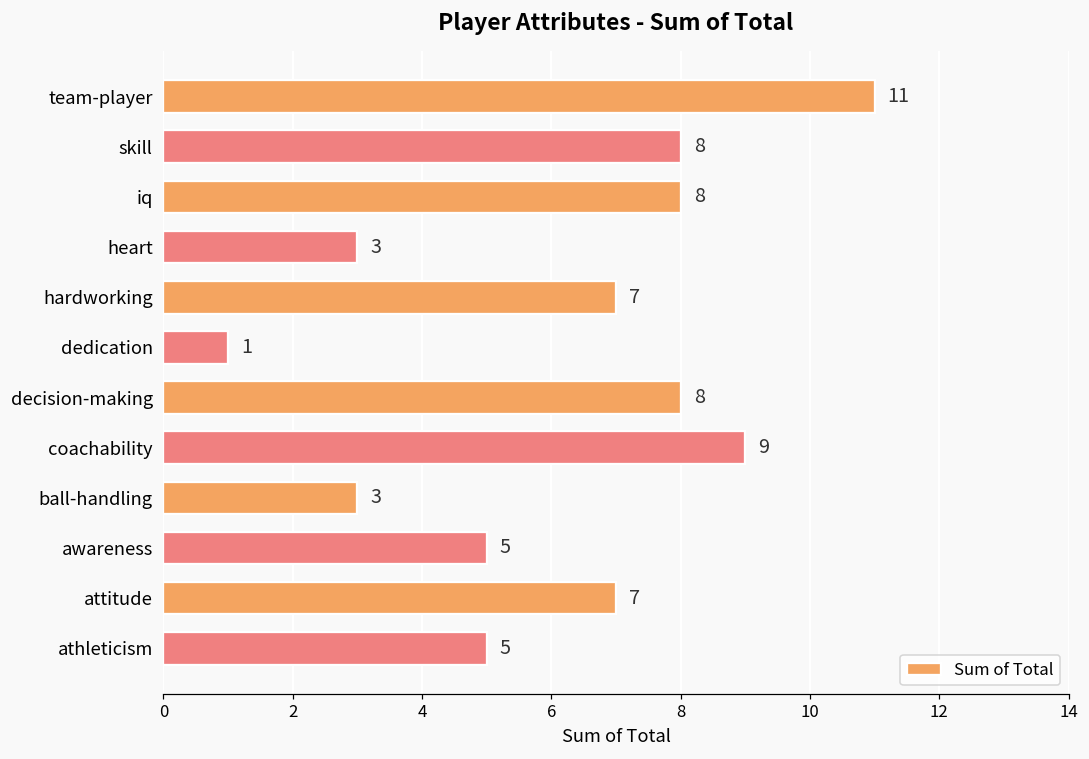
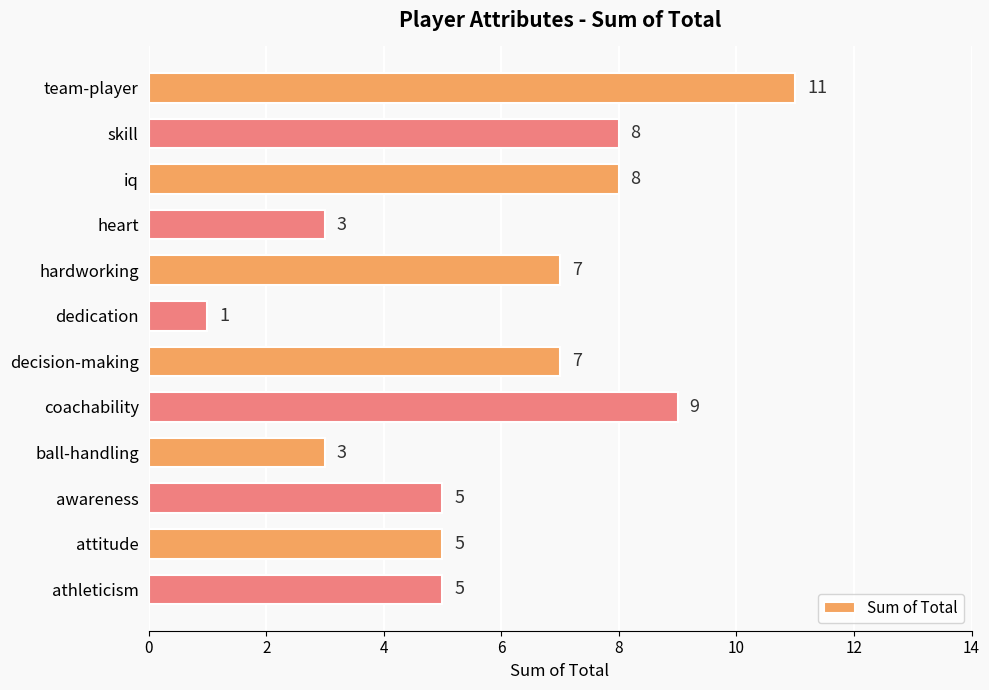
  {
    "team-player": 11,
    "skill": 8,
    "iq": 8,
    "heart": 3,
    "hardworking": 7,
    "dedication": 1,
-   "decision-making": 8,
+   "decision-making": 7,
    "coachability": 9,
    "ball-handling": 3,
    "awareness": 5,
-   "attitude": 7,
+   "attitude": 5,
    "athleticism": 5
  }
